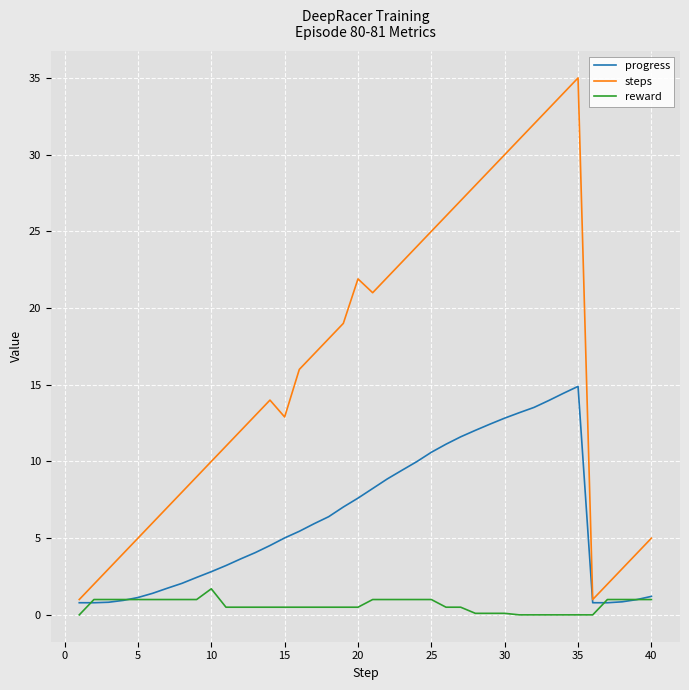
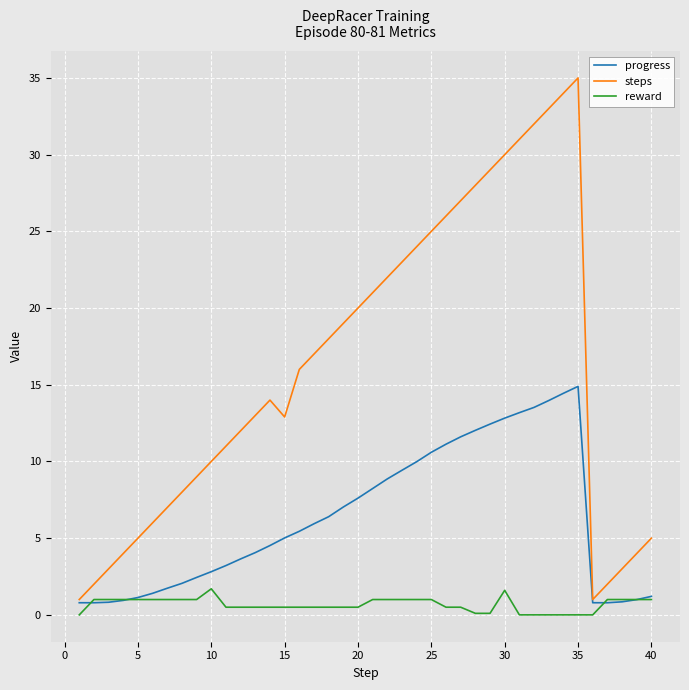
  {
    "progress": {
      "10": 2.8,
      "15": 5.0,
      "20": 7.6,
      "25": 10.6,
      "30": 12.8,
      "35": 14.9,
      "40": 1.2
    },
    "steps": {
      "5": 5.0,
      "10": 10.0,
      "15": 12.9,
-     "20": 21.9,
+     "20": 20.0,
      "25": 25.0,
      "30": 30.0,
      "35": 35.0,
      "40": 5.0
    },
    "reward": {
      "10": 1.7,
      "15": 0.5,
      "20": 0.5,
      "25": 1.0,
-     "30": 0.1,
+     "30": 1.6,
      "35": 0.0,
      "40": 1.0
    }
  }
